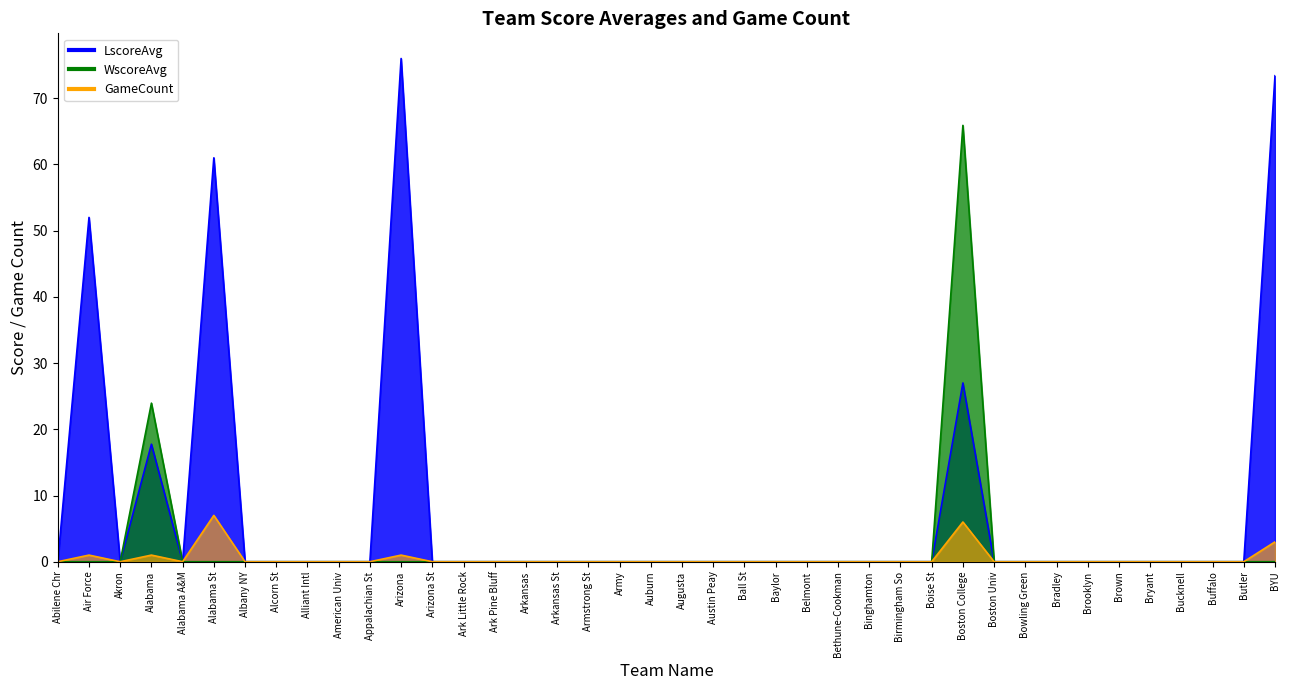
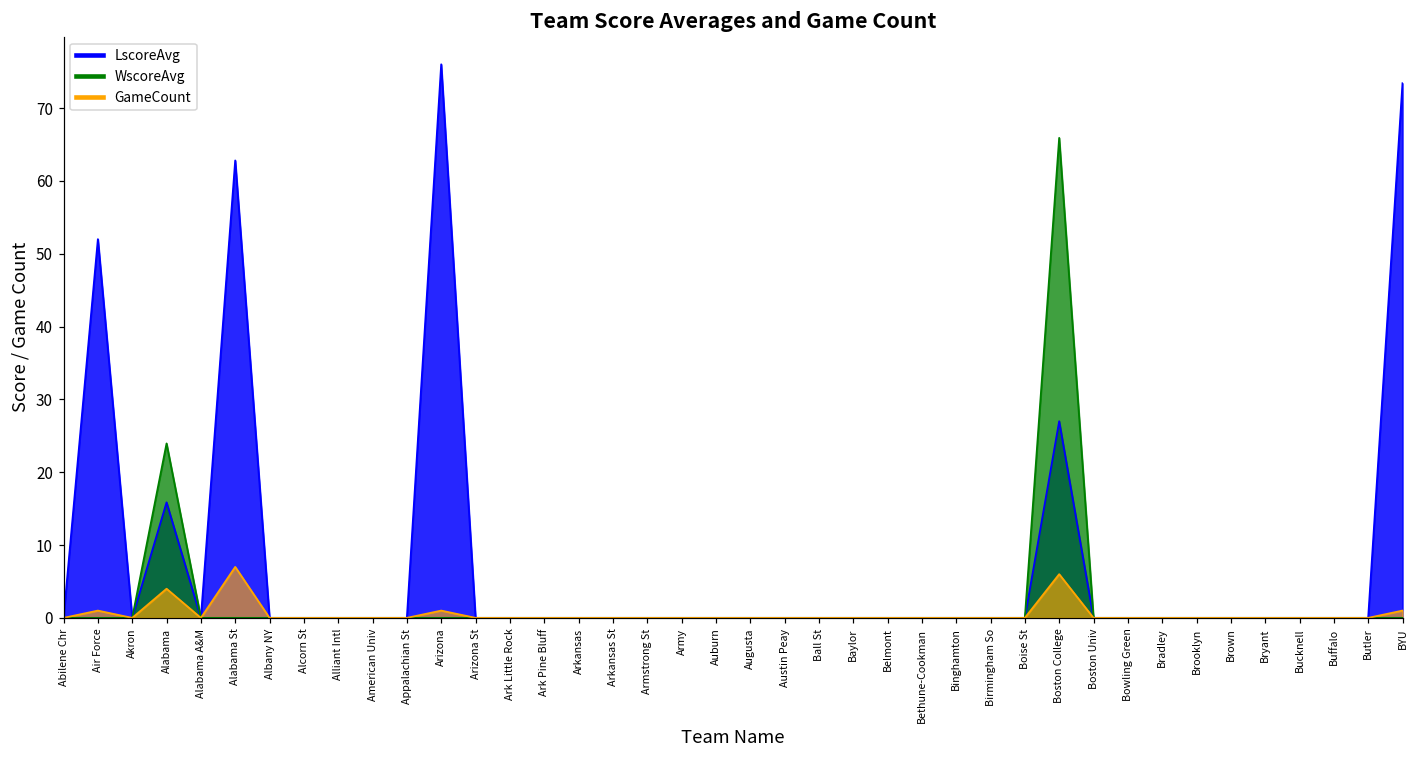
  {
    "LscoreAvg": {
      "Air Force": 52,
-     "Alabama": 18,
-     "Alabama St": 61,
+     "Alabama": 16,
+     "Alabama St": 63,
      "Arizona": 76,
      "Boston College": 27,
      "BYU": 73
    },
    "WscoreAvg": {
      "Air Force": 0,
      "Alabama": 24,
      "Alabama St": 0,
      "Arizona": 0,
      "Boston College": 66,
      "BYU": 0
    },
    "GameCount": {
      "Air Force": 1,
-     "Alabama": 1,
+     "Alabama": 4,
      "Alabama St": 7,
      "Arizona": 1,
      "Boston College": 6,
-     "BYU": 3
+     "BYU": 1
    }
  }
